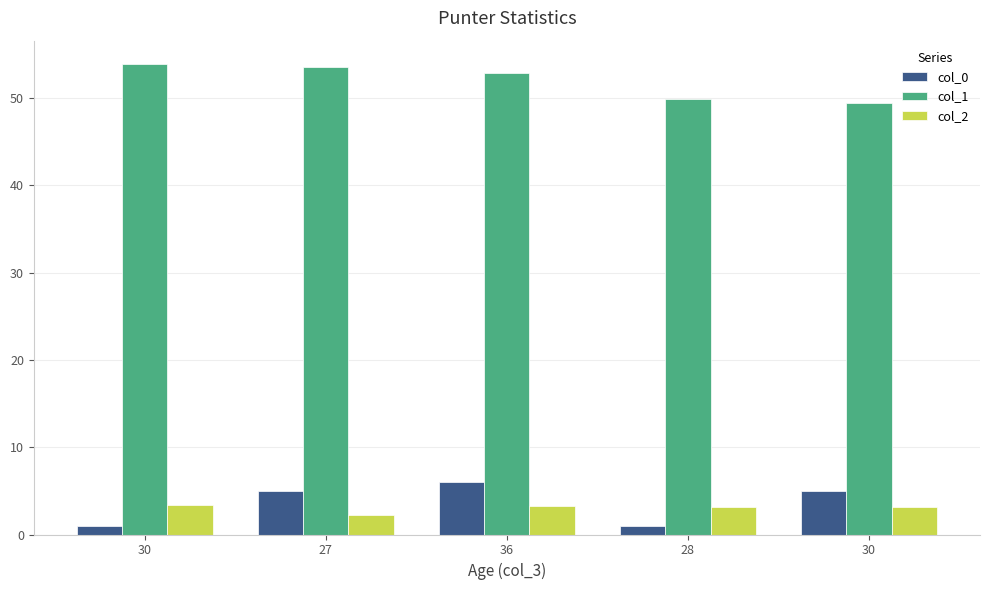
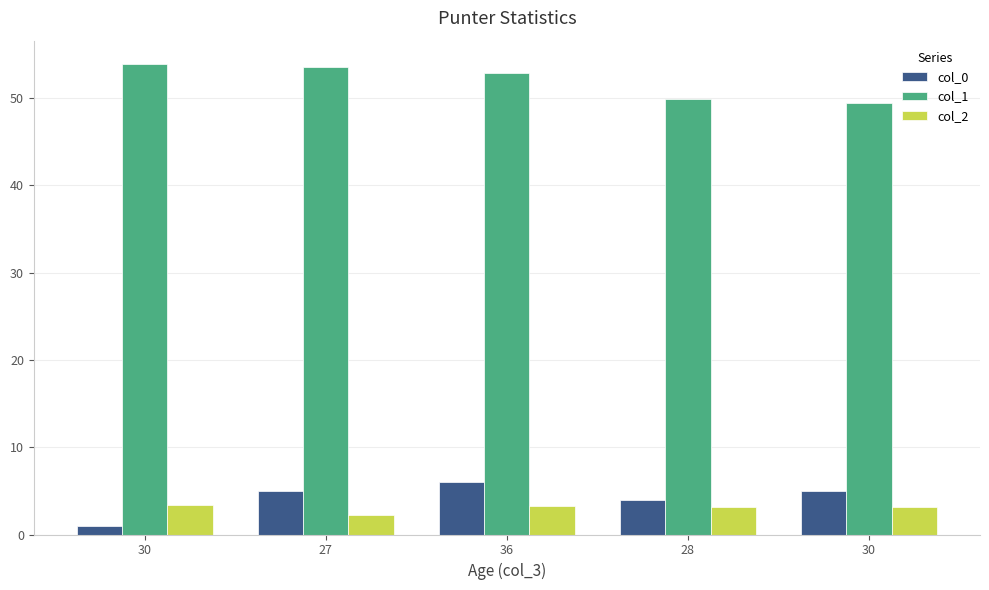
  {
    "col_0": {
      "27": 5,
      "36": 6,
-     "28": 1
+     "28": 4
    },
    "col_1": {
      "27": 54,
      "36": 53,
      "28": 50
    },
    "col_2": {
      "27": 2,
      "36": 3,
      "28": 3
    }
  }
